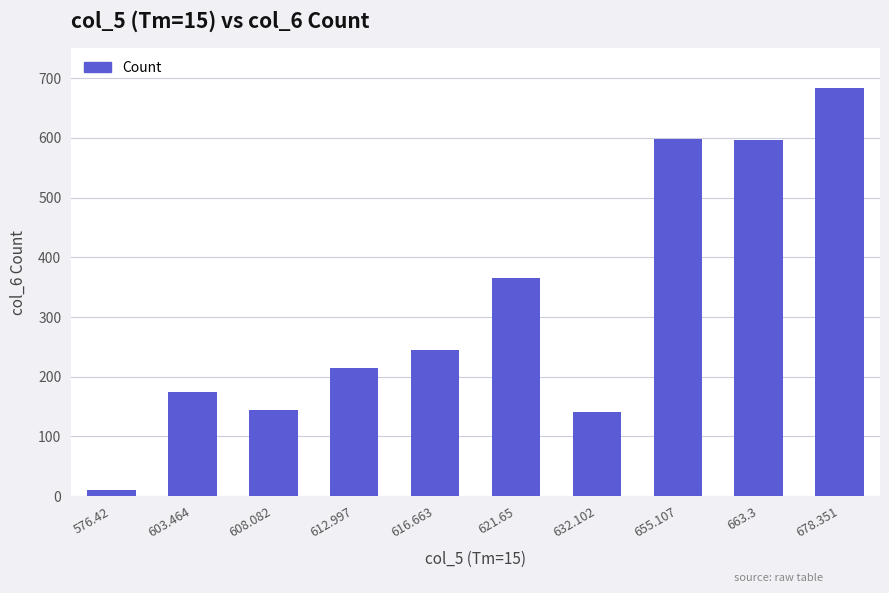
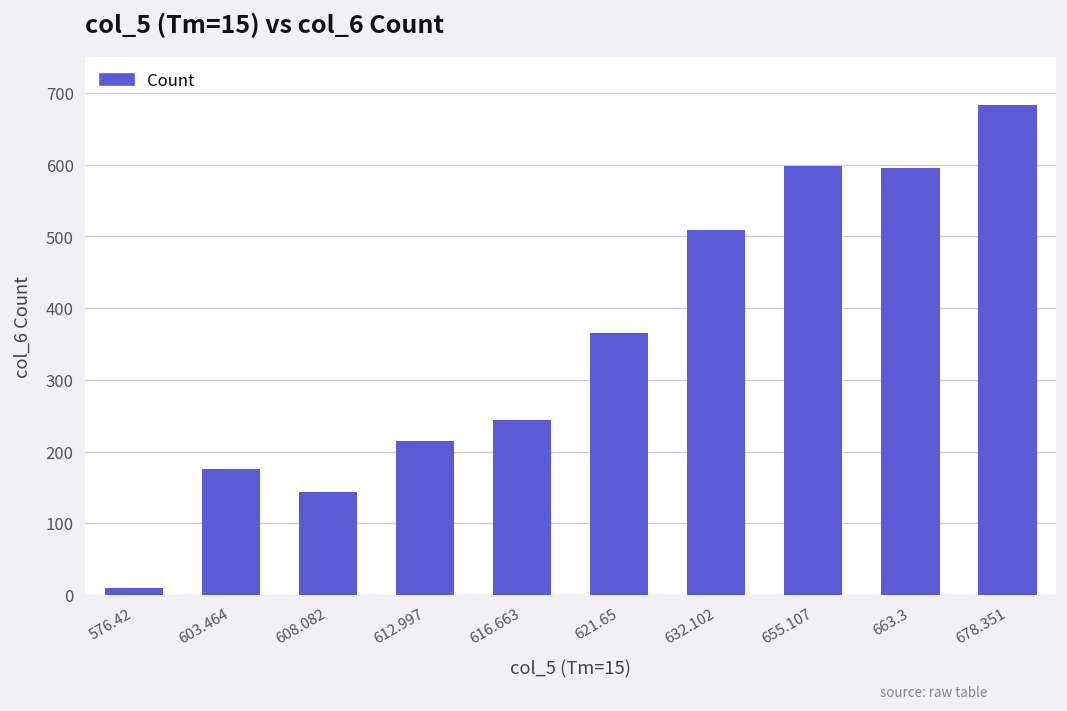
  {
    "576.42": 10,
    "603.464": 180,
    "608.082": 140,
    "612.997": 220,
    "616.663": 240,
    "621.65": 370,
-   "632.102": 140,
+   "632.102": 510,
    "655.107": 600,
    "663.3": 600,
    "678.351": 680
  }
